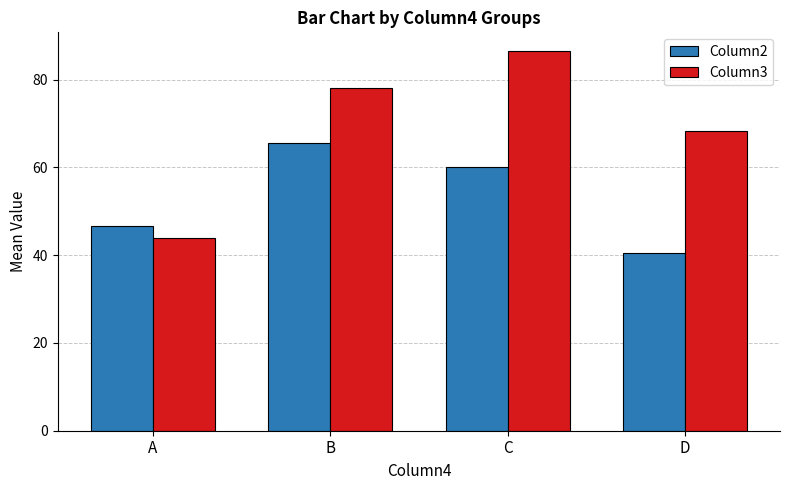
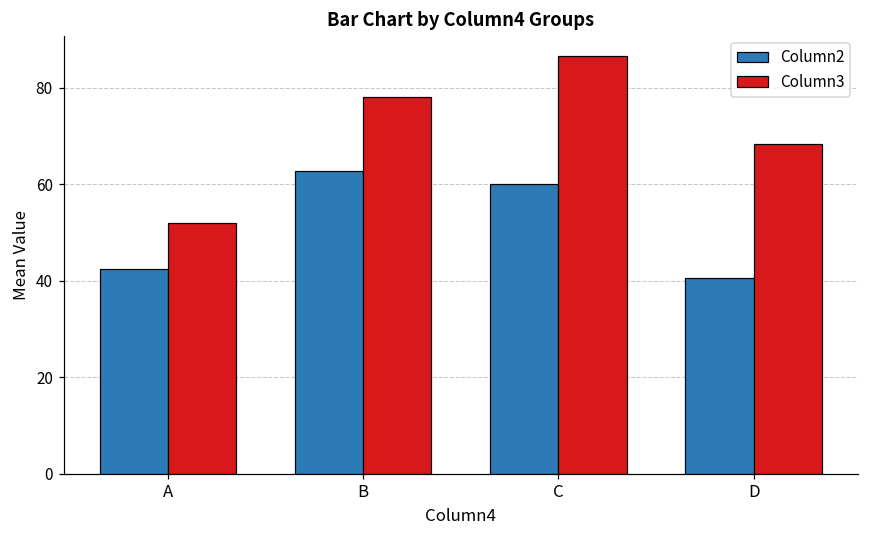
  {
    "Column2": {
-     "A": 47,
-     "B": 66,
+     "A": 43,
+     "B": 63,
      "C": 60,
      "D": 41
    },
    "Column3": {
-     "A": 44,
+     "A": 52,
      "B": 78,
      "C": 86,
      "D": 68
    }
  }
